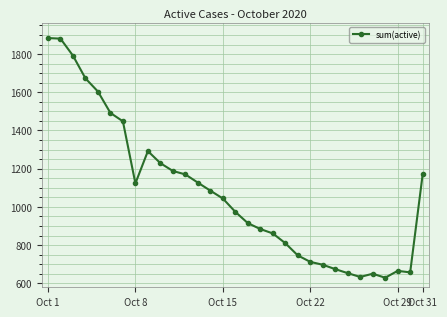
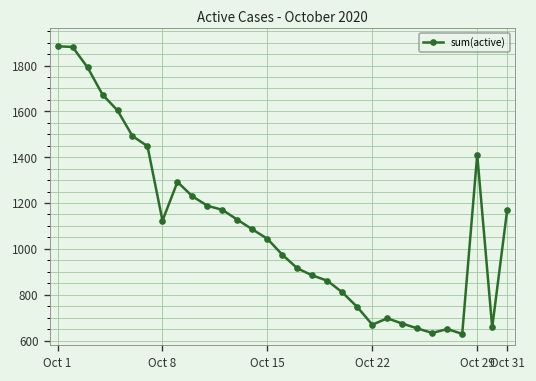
  {
    "Oct 1": 1880,
    "Oct 8": 1120,
    "Oct 15": 1040,
-   "Oct 22": 710,
-   "Oct 29": 670,
+   "Oct 22": 670,
+   "Oct 29": 1410,
    "Oct 31": 1170
  }
